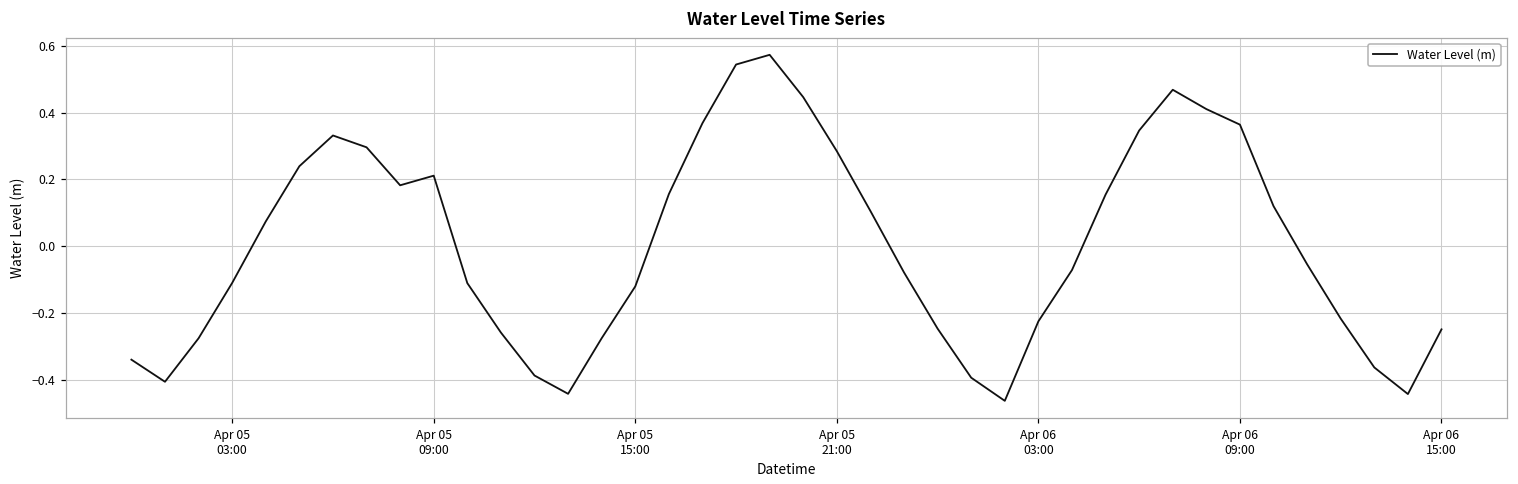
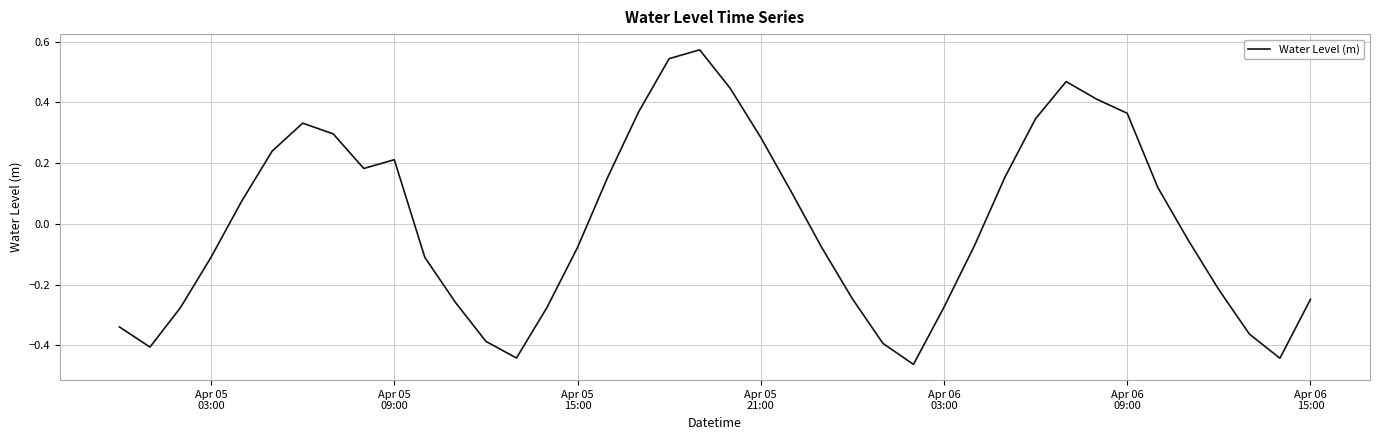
  {
    "Apr 05 03:00": -0.11,
    "Apr 05 09:00": 0.21,
-   "Apr 05 15:00": -0.12,
+   "Apr 05 15:00": -0.08,
    "Apr 05 21:00": 0.28,
-   "Apr 06 03:00": -0.22,
+   "Apr 06 03:00": -0.27,
    "Apr 06 09:00": 0.36,
    "Apr 06 15:00": -0.25
  }
